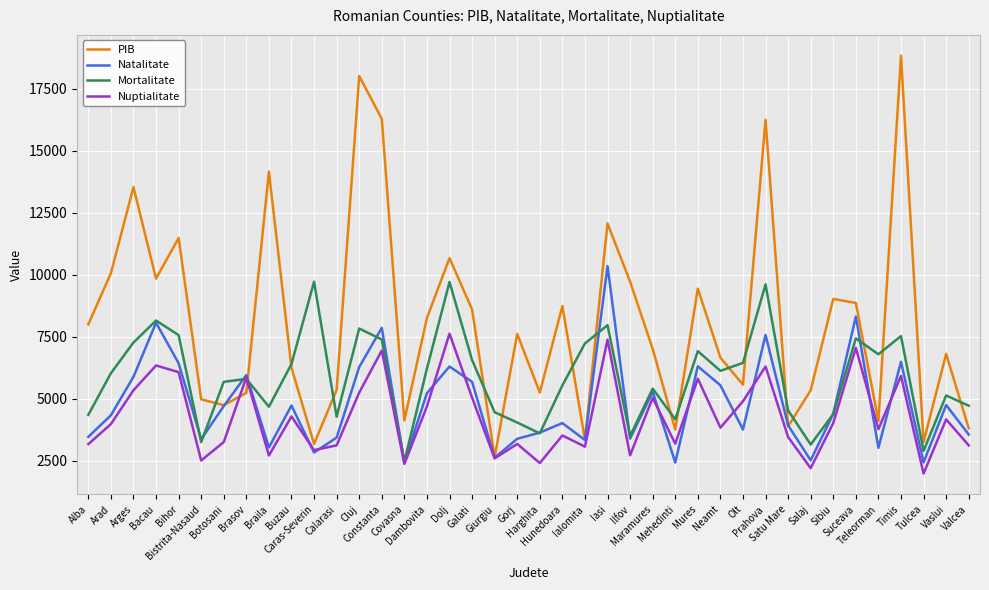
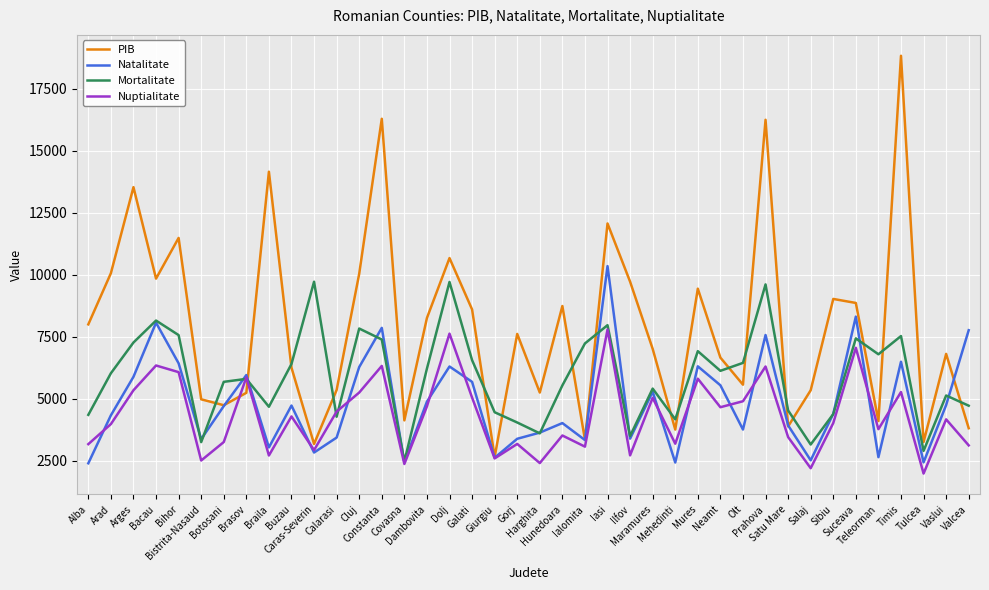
  {
    "PIB": {
      "Alba": 8000,
      "Arad": 10100,
      "Arges": 13500,
      "Bacau": 9800,
      "Bihor": 11500,
      "Bistrita-Nasaud": 5000,
      "Brasov": 5200,
      "Braila": 14200,
      "Buzau": 6300,
      "Caras-Severin": 3200,
      "Calarasi": 5400,
-     "Cluj": 18000,
+     "Cluj": 10000,
      "Constanta": 16300,
      "Covasna": 4100,
      "Dambovita": 8300,
      "Dolj": 10700,
      "Galati": 8600,
      "Gorj": 7600,
      "Harghita": 5200,
      "Hunedoara": 8700,
      "Iasi": 12100,
      "Ilfov": 9700,
      "Maramures": 7000,
      "Mehedinti": 3800,
      "Mures": 9400,
      "Neamt": 6700,
      "Olt": 5600,
      "Prahova": 16300,
      "Salaj": 5300,
      "Sibiu": 9000,
      "Suceava": 8900,
      "Teleorman": 4100,
      "Timis": 18800,
      "Tulcea": 3300,
      "Vaslui": 6800,
      "Valcea": 3800
    },
    "Natalitate": {
-     "Alba": 3500,
+     "Alba": 2400,
      "Arad": 4300,
      "Arges": 5900,
      "Bihor": 6400,
      "Bistrita-Nasaud": 3400,
      "Braila": 3000,
      "Buzau": 4700,
      "Calarasi": 3400,
      "Cluj": 6300,
      "Constanta": 7900,
-     "Dambovita": 5200,
+     "Dambovita": 4900,
      "Dolj": 6300,
      "Galati": 5700,
      "Gorj": 3400,
      "Hunedoara": 4000,
      "Iasi": 10400,
      "Maramures": 5300,
      "Mehedinti": 2400,
      "Mures": 6300,
      "Neamt": 5500,
      "Olt": 3800,
      "Prahova": 7600,
      "Salaj": 2500,
      "Suceava": 8300,
-     "Teleorman": 3000,
+     "Teleorman": 2600,
      "Timis": 6500,
      "Tulcea": 2400,
      "Vaslui": 4700,
-     "Valcea": 3600
+     "Valcea": 7800
    },
    "Mortalitate": {
      "Alba": 4300,
      "Arad": 6000,
      "Arges": 7300,
      "Bihor": 7600,
      "Bistrita-Nasaud": 3200,
      "Botosani": 5700,
      "Braila": 4700,
      "Buzau": 6400,
      "Caras-Severin": 9700,
      "Calarasi": 4300,
      "Cluj": 7800,
      "Constanta": 7400,
      "Dambovita": 6200,
      "Dolj": 9700,
      "Galati": 6600,
      "Giurgiu": 4500,
      "Gorj": 4000,
      "Hunedoara": 5500,
      "Ialomita": 7200,
      "Iasi": 8000,
      "Maramures": 5400,
      "Mehedinti": 4200,
      "Mures": 6900,
      "Neamt": 6100,
      "Olt": 6400,
      "Prahova": 9600,
      "Satu Mare": 4500,
      "Salaj": 3200,
      "Suceava": 7400,
      "Teleorman": 6800,
      "Timis": 7500,
      "Tulcea": 2900,
      "Vaslui": 5100,
      "Valcea": 4700
    },
    "Nuptialitate": {
      "Alba": 3200,
      "Arad": 4000,
      "Arges": 5300,
      "Bacau": 6300,
      "Bihor": 6100,
      "Bistrita-Nasaud": 2500,
      "Botosani": 3300,
      "Braila": 2700,
      "Buzau": 4300,
-     "Calarasi": 3100,
+     "Calarasi": 4500,
      "Cluj": 5200,
-     "Constanta": 6900,
+     "Constanta": 6300,
      "Dambovita": 4700,
      "Dolj": 7600,
      "Galati": 5000,
      "Gorj": 3200,
      "Harghita": 2400,
      "Hunedoara": 3500,
      "Ialomita": 3100,
-     "Iasi": 7400,
+     "Iasi": 7800,
      "Ilfov": 2700,
      "Maramures": 5000,
      "Mehedinti": 3200,
      "Mures": 5800,
-     "Neamt": 3800,
+     "Neamt": 4700,
      "Olt": 4900,
      "Prahova": 6300,
      "Satu Mare": 3500,
      "Salaj": 2200,
      "Sibiu": 4000,
      "Suceava": 7100,
      "Teleorman": 3800,
-     "Timis": 5900,
+     "Timis": 5300,
      "Tulcea": 2000,
      "Vaslui": 4200,
      "Valcea": 3100
    }
  }
